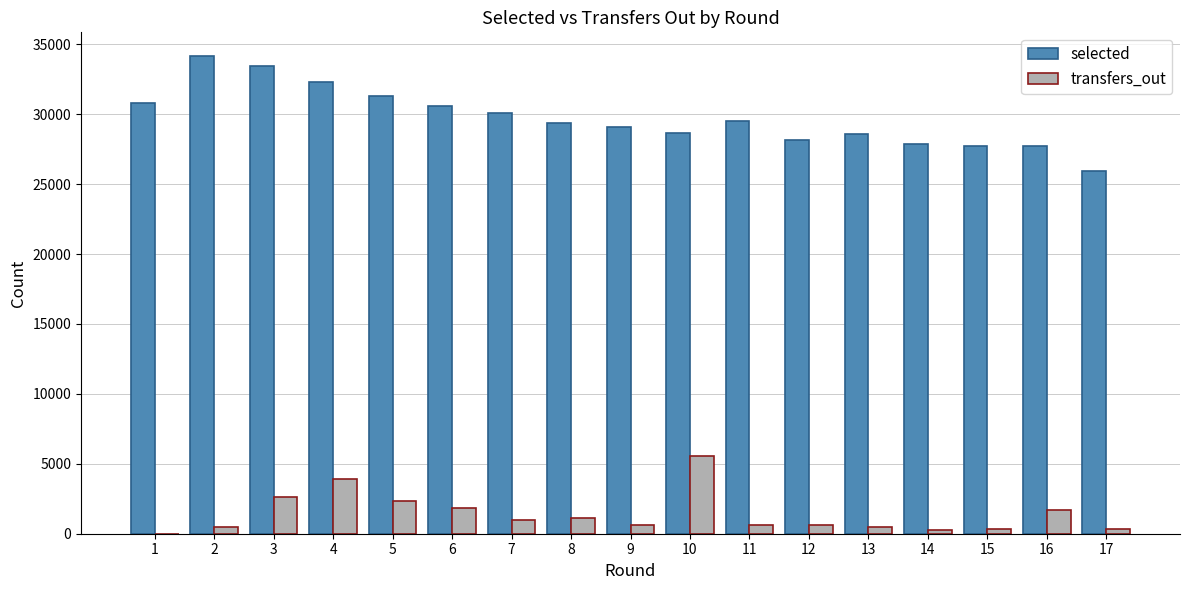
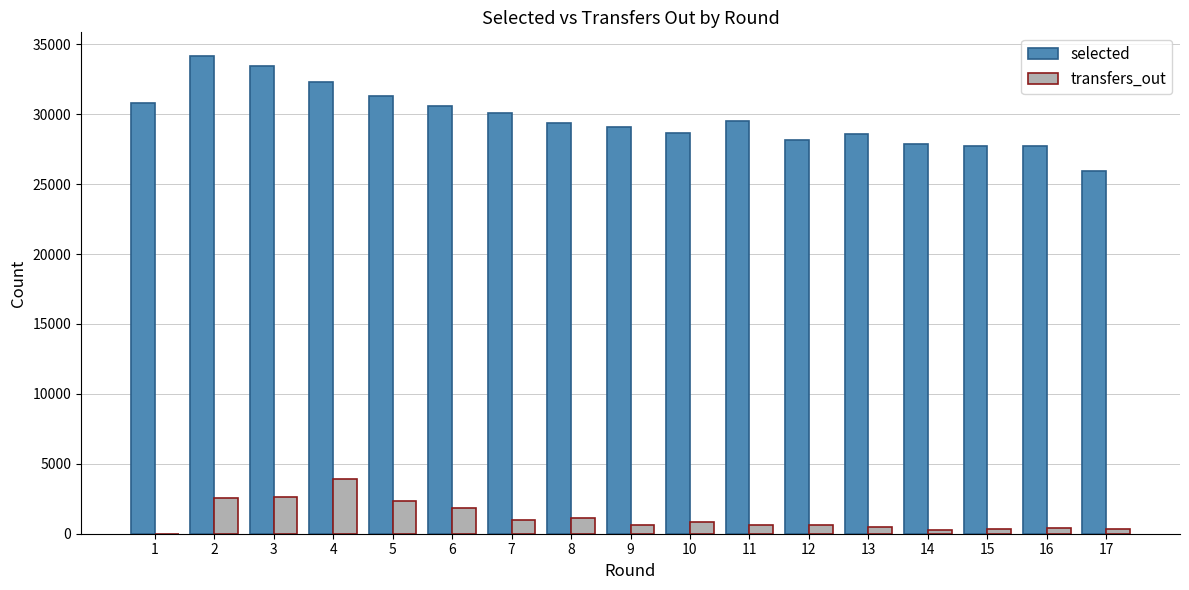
  {
    "selected": {
      "1": 30800,
      "2": 34100,
      "3": 33500,
      "4": 32300,
      "5": 31300,
      "6": 30600,
      "7": 30100,
      "8": 29400,
      "9": 29100,
      "10": 28700,
      "11": 29500,
      "12": 28200,
      "13": 28600,
      "14": 27900,
      "15": 27800,
      "16": 27800,
      "17": 26000
    },
    "transfers_out": {
      "1": 0,
-     "2": 500,
+     "2": 2500,
      "3": 2700,
      "4": 3900,
      "5": 2300,
      "6": 1800,
      "7": 1000,
      "8": 1100,
      "9": 600,
-     "10": 5500,
+     "10": 800,
      "11": 600,
      "12": 600,
      "13": 500,
      "14": 300,
      "15": 400,
-     "16": 1700,
+     "16": 400,
      "17": 300
    }
  }
